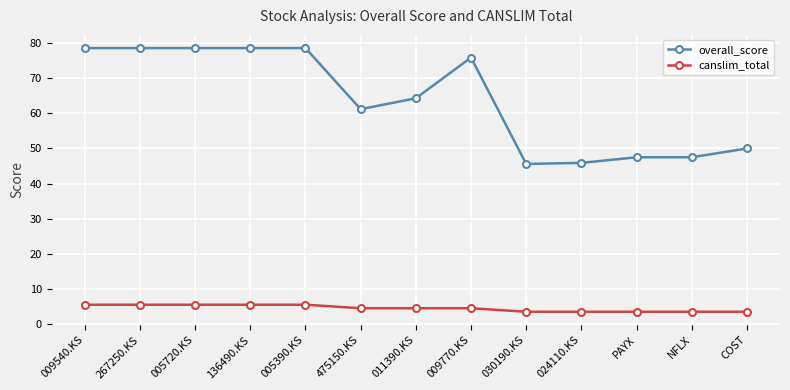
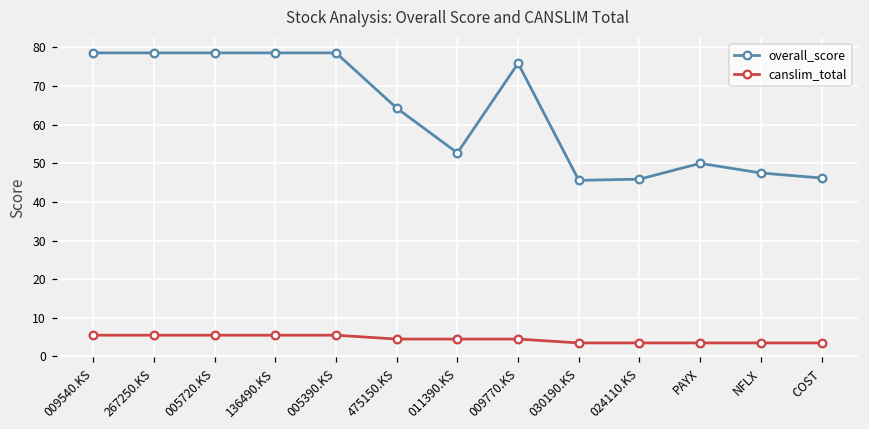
  {
    "overall_score": {
      "009540.KS": 79,
      "267250.KS": 79,
      "005720.KS": 79,
      "136490.KS": 79,
      "005390.KS": 79,
-     "475150.KS": 61,
-     "011390.KS": 64,
+     "475150.KS": 64,
+     "011390.KS": 53,
      "009770.KS": 76,
      "030190.KS": 46,
      "024110.KS": 46,
-     "PAYX": 48,
+     "PAYX": 50,
      "NFLX": 48,
-     "COST": 50
+     "COST": 46
    },
    "canslim_total": {
      "009540.KS": 6,
      "267250.KS": 6,
      "005720.KS": 6,
      "136490.KS": 6,
      "005390.KS": 6,
      "475150.KS": 5,
      "011390.KS": 5,
      "009770.KS": 5,
      "030190.KS": 4,
      "024110.KS": 4,
      "PAYX": 4,
      "NFLX": 4,
      "COST": 4
    }
  }
